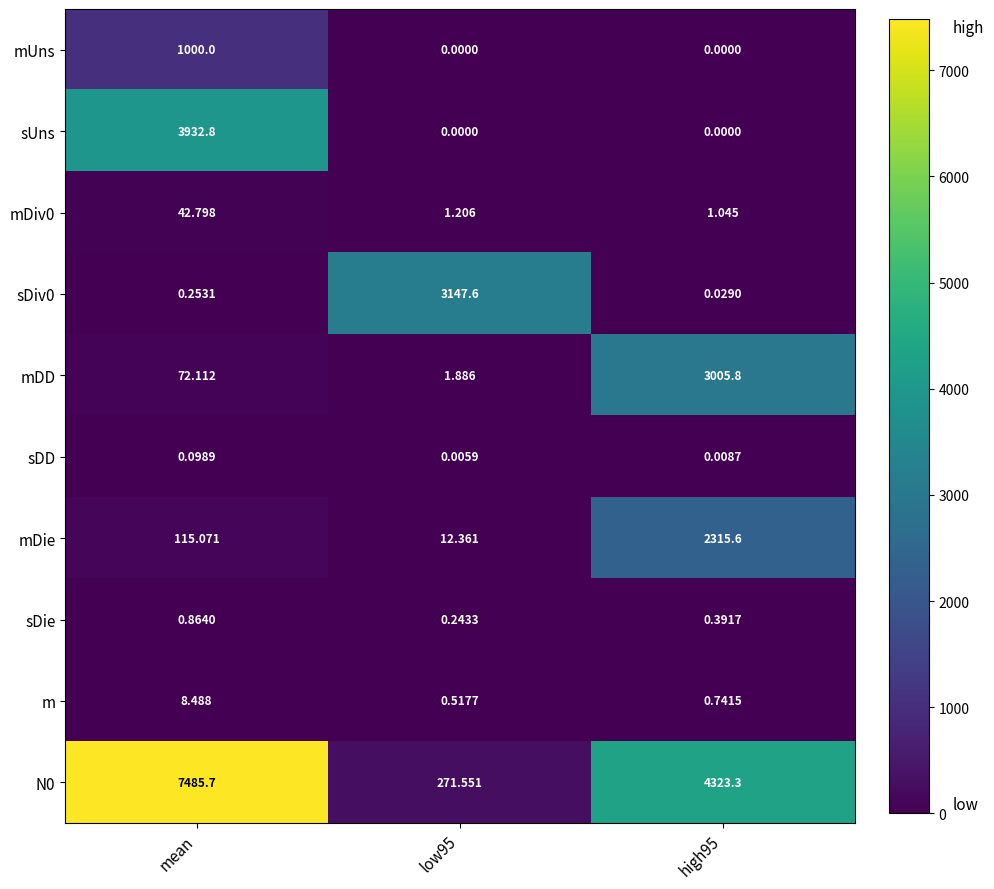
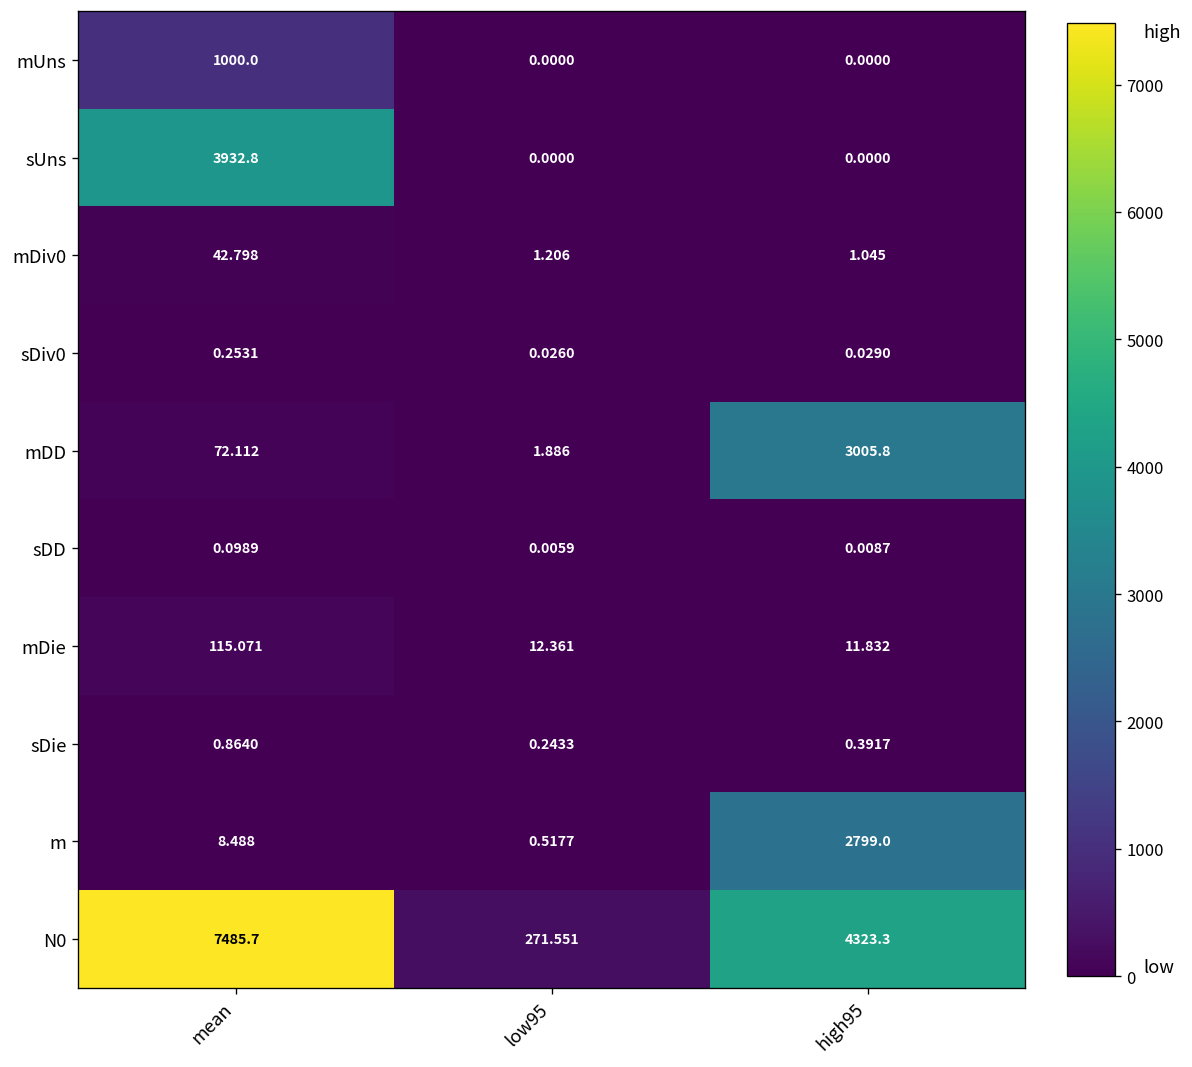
  {
    "mUns": {
      "mean": 1000.0,
      "low95": 0.0000,
      "high95": 0.0000
    },
    "sUns": {
      "mean": 3932.8,
      "low95": 0.0000,
      "high95": 0.0000
    },
    "mDiv0": {
      "mean": 42.798,
      "low95": 1.206,
      "high95": 1.045
    },
    "sDiv0": {
      "mean": 0.2531,
-     "low95": 3147.6,
+     "low95": 0.0260,
      "high95": 0.0290
    },
    "mDD": {
      "mean": 72.112,
      "low95": 1.886,
      "high95": 3005.8
    },
    "sDD": {
      "mean": 0.0989,
      "low95": 0.0059,
      "high95": 0.0087
    },
    "mDie": {
      "mean": 115.071,
      "low95": 12.361,
-     "high95": 2315.6
+     "high95": 11.832
    },
    "sDie": {
      "mean": 0.8640,
      "low95": 0.2433,
      "high95": 0.3917
    },
    "m": {
      "mean": 8.488,
      "low95": 0.5177,
-     "high95": 0.7415
+     "high95": 2799.0
    },
    "N0": {
      "mean": 7485.7,
      "low95": 271.551,
      "high95": 4323.3
    }
  }
